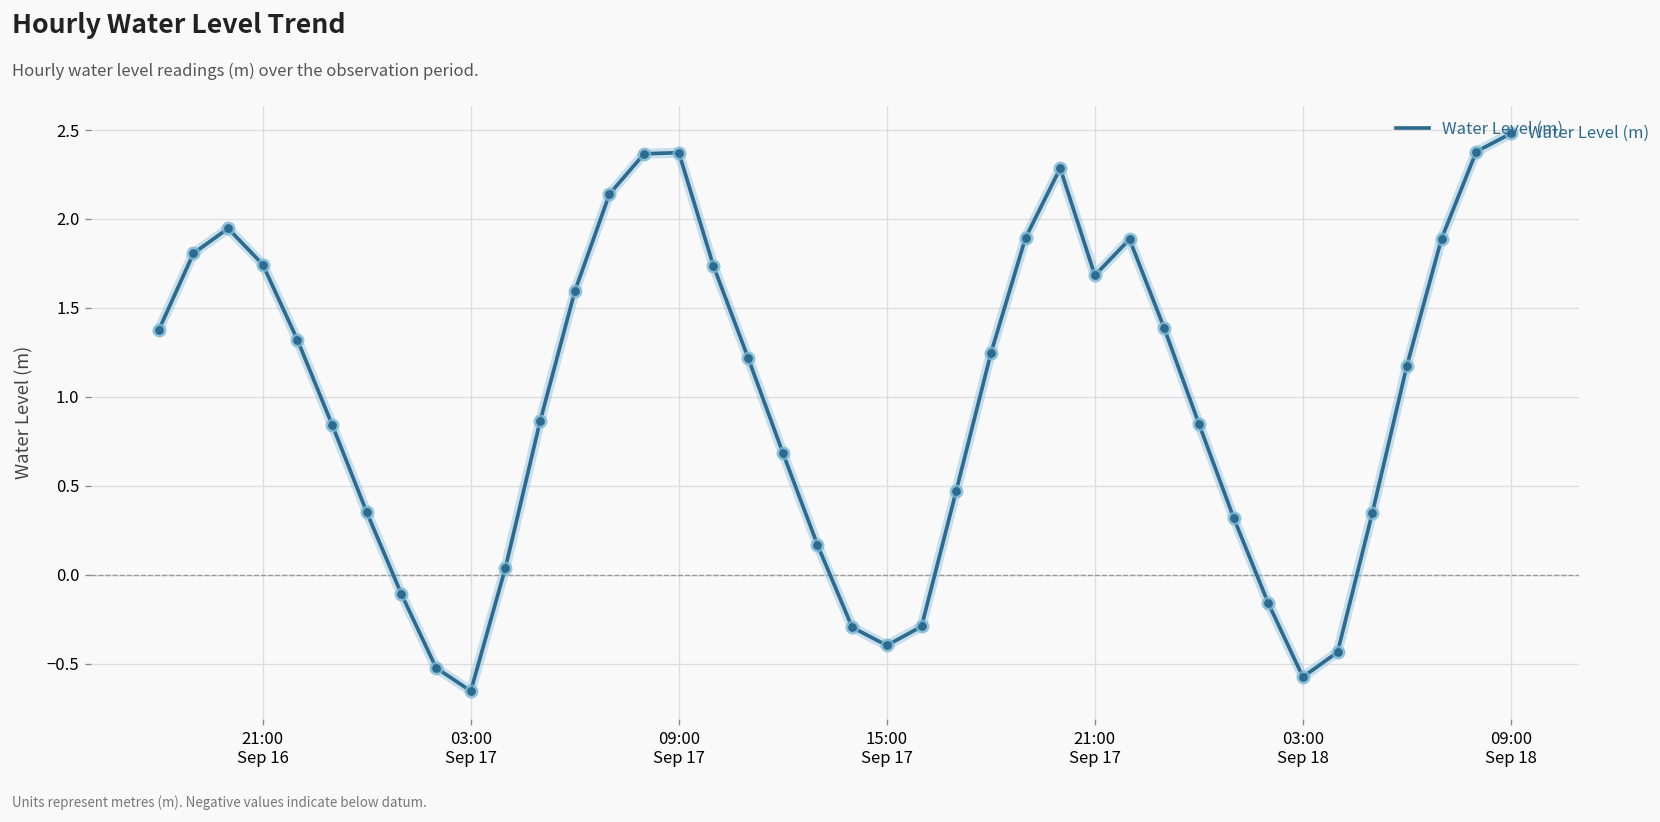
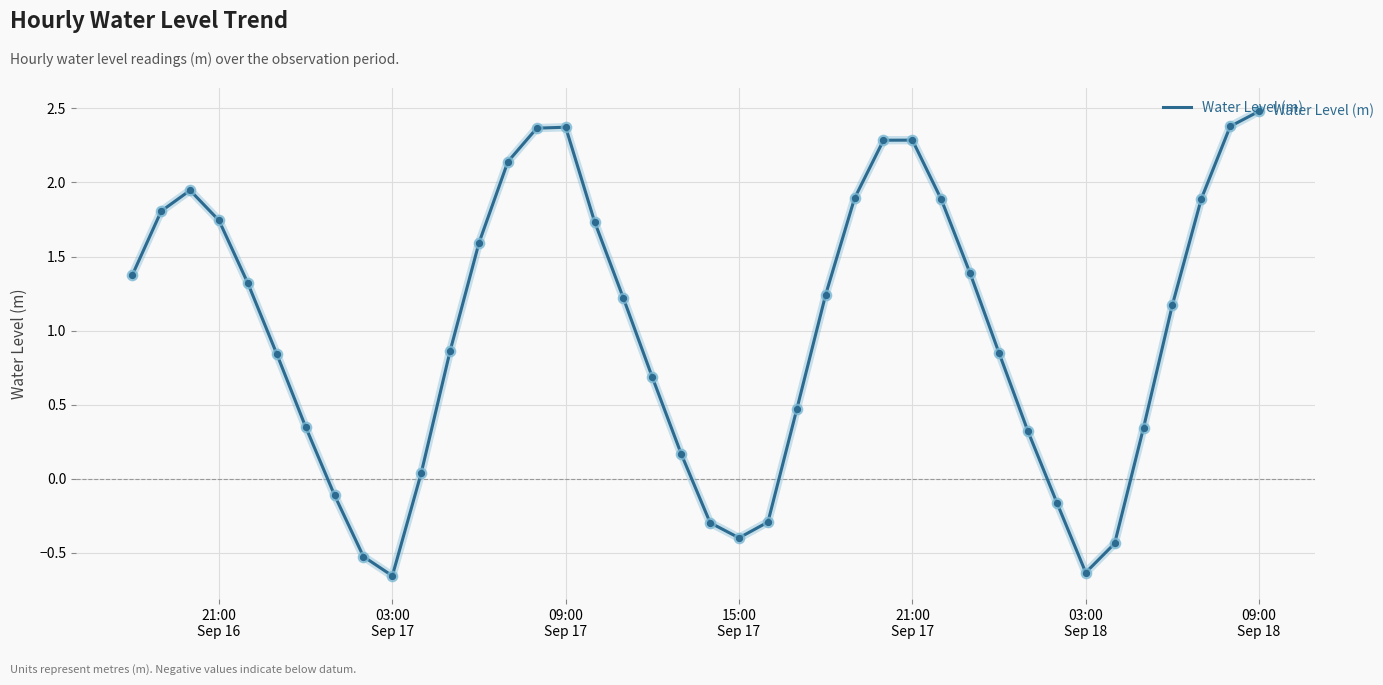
  {
    "21:00 Sep 16": 1.74,
    "03:00 Sep 17": -0.65,
    "09:00 Sep 17": 2.37,
    "15:00 Sep 17": -0.40,
-   "21:00 Sep 17": 1.68,
-   "03:00 Sep 18": -0.58,
+   "21:00 Sep 17": 2.29,
+   "03:00 Sep 18": -0.63,
    "09:00 Sep 18": 2.48
  }
